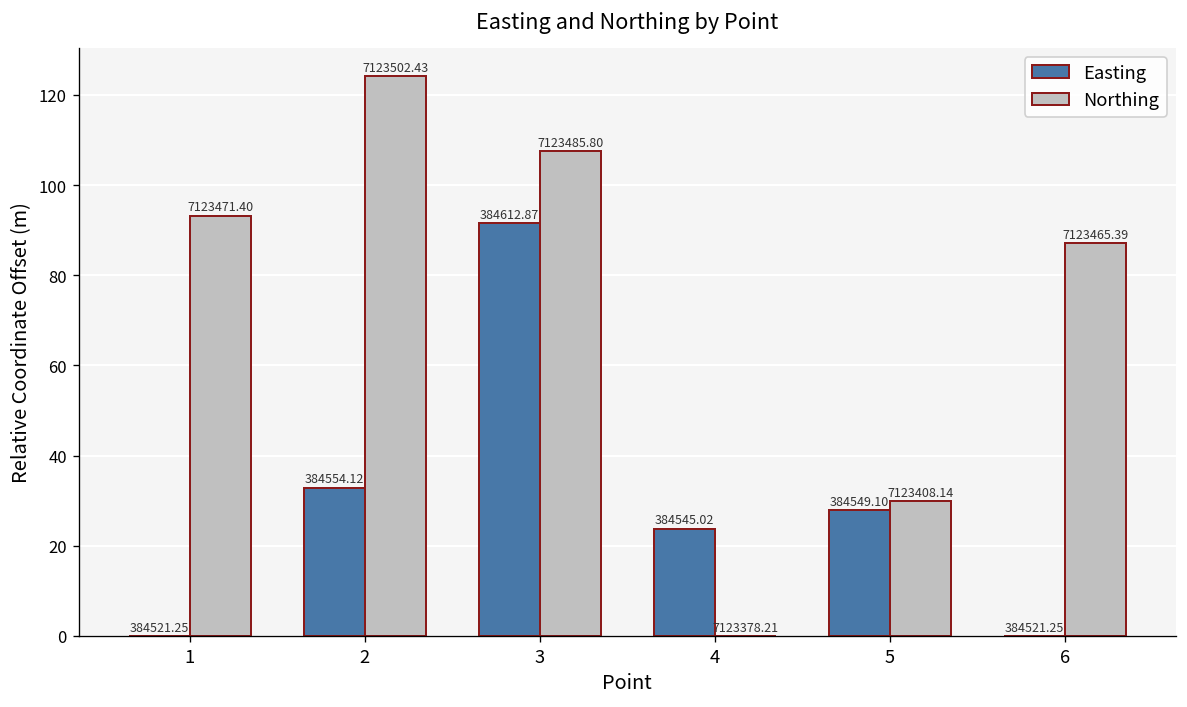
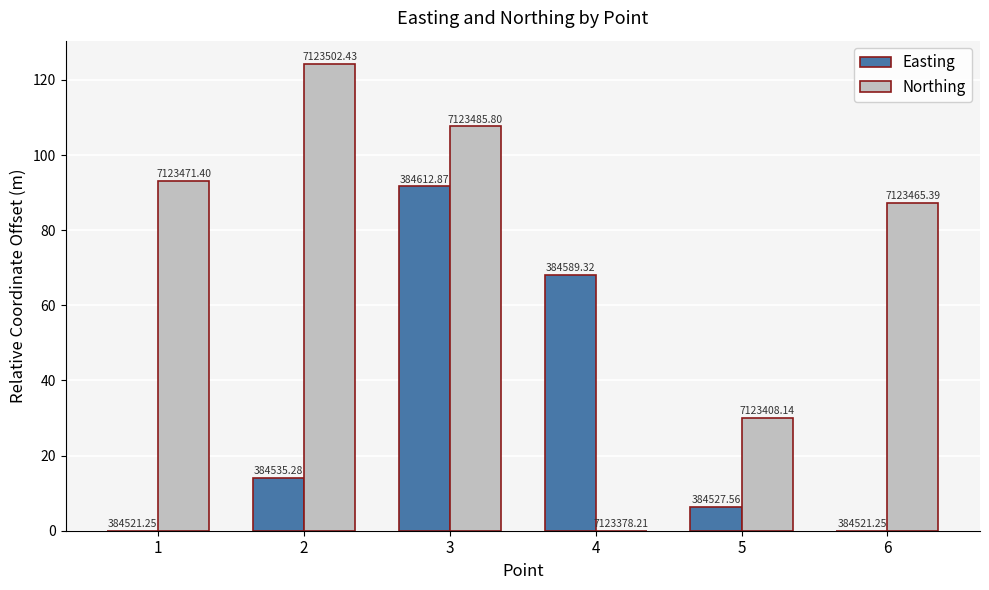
  {
    "Easting": {
-     "2": 384554.12,
-     "4": 384545.02,
-     "5": 384549.10
+     "2": 384535.28,
+     "4": 384589.32,
+     "5": 384527.56
    }
  }
